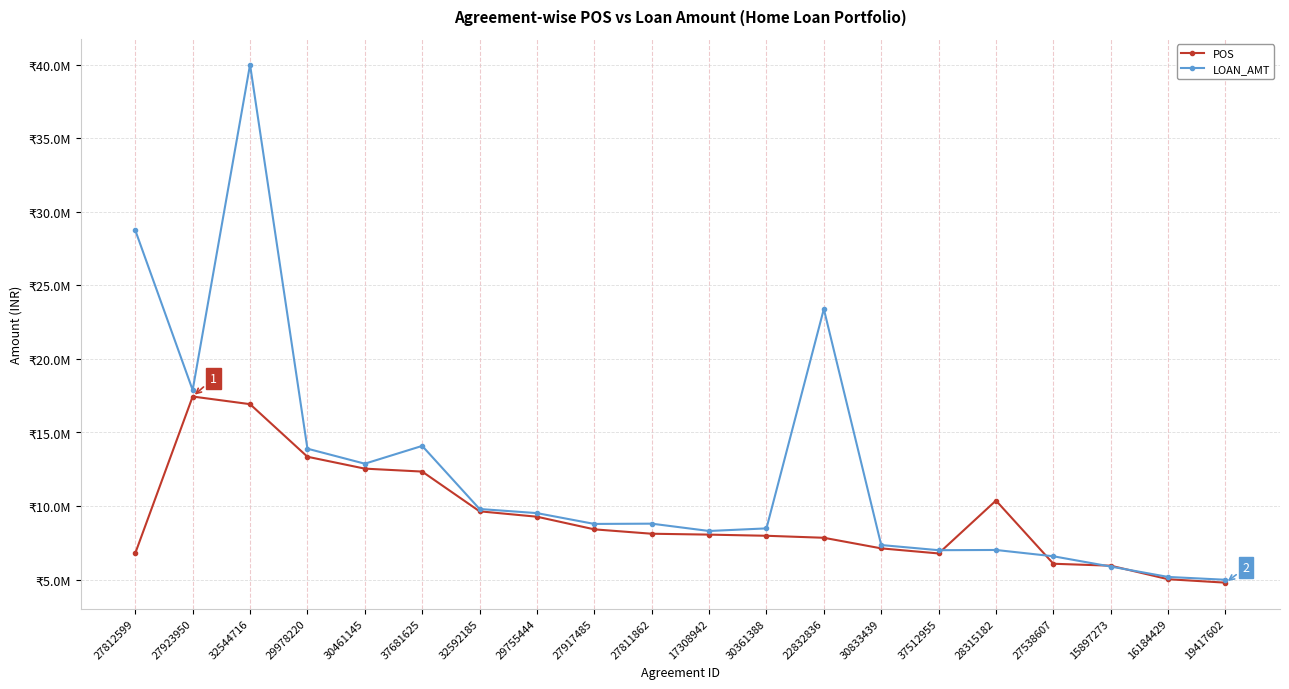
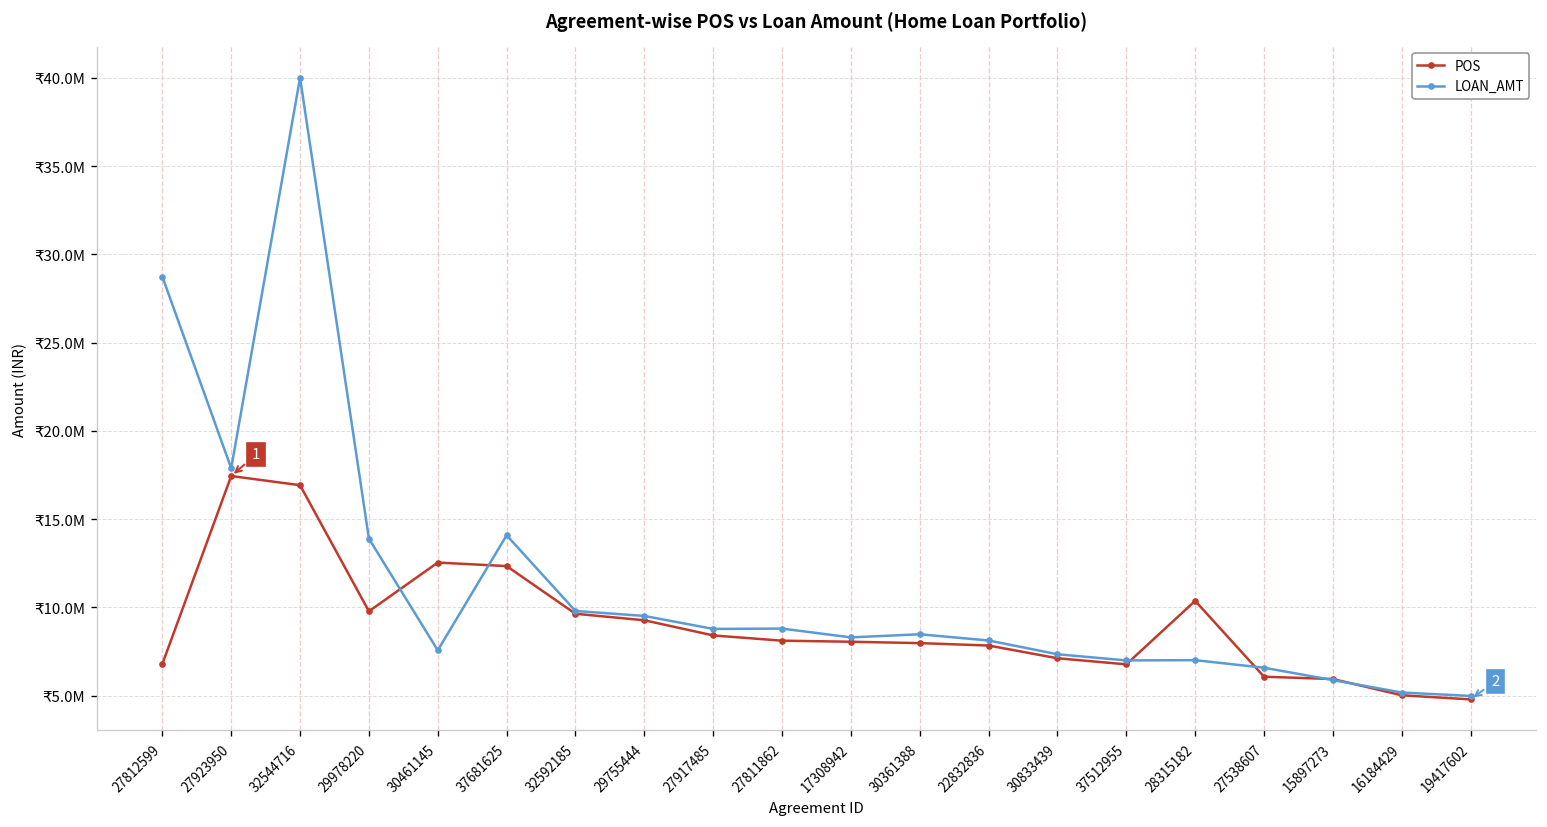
  {
    "POS": {
      "27812599": "₹6800000",
      "27923950": "₹17400000",
      "32544716": "₹16900000",
-     "29978220": "₹13400000",
+     "29978220": "₹9800000",
      "30461145": "₹12500000",
      "37681625": "₹12300000",
      "29755444": "₹9300000",
      "27917485": "₹8400000",
      "27811862": "₹8100000",
      "17308942": "₹8100000",
      "30361388": "₹8000000",
      "22832836": "₹7800000",
      "30833439": "₹7100000",
      "37512955": "₹6800000",
      "28315182": "₹10400000",
      "27538607": "₹6100000",
      "19417602": "₹4800000"
    },
    "LOAN_AMT": {
      "27812599": "₹28700000",
      "32544716": "₹40000000",
      "29978220": "₹13900000",
-     "30461145": "₹12900000",
+     "30461145": "₹7600000",
      "37681625": "₹14100000",
      "29755444": "₹9500000",
      "27917485": "₹8800000",
      "27811862": "₹8800000",
      "17308942": "₹8300000",
      "30361388": "₹8500000",
-     "22832836": "₹23400000",
+     "22832836": "₹8100000",
      "30833439": "₹7400000",
      "37512955": "₹7000000",
      "28315182": "₹7000000",
      "27538607": "₹6600000"
    }
  }
